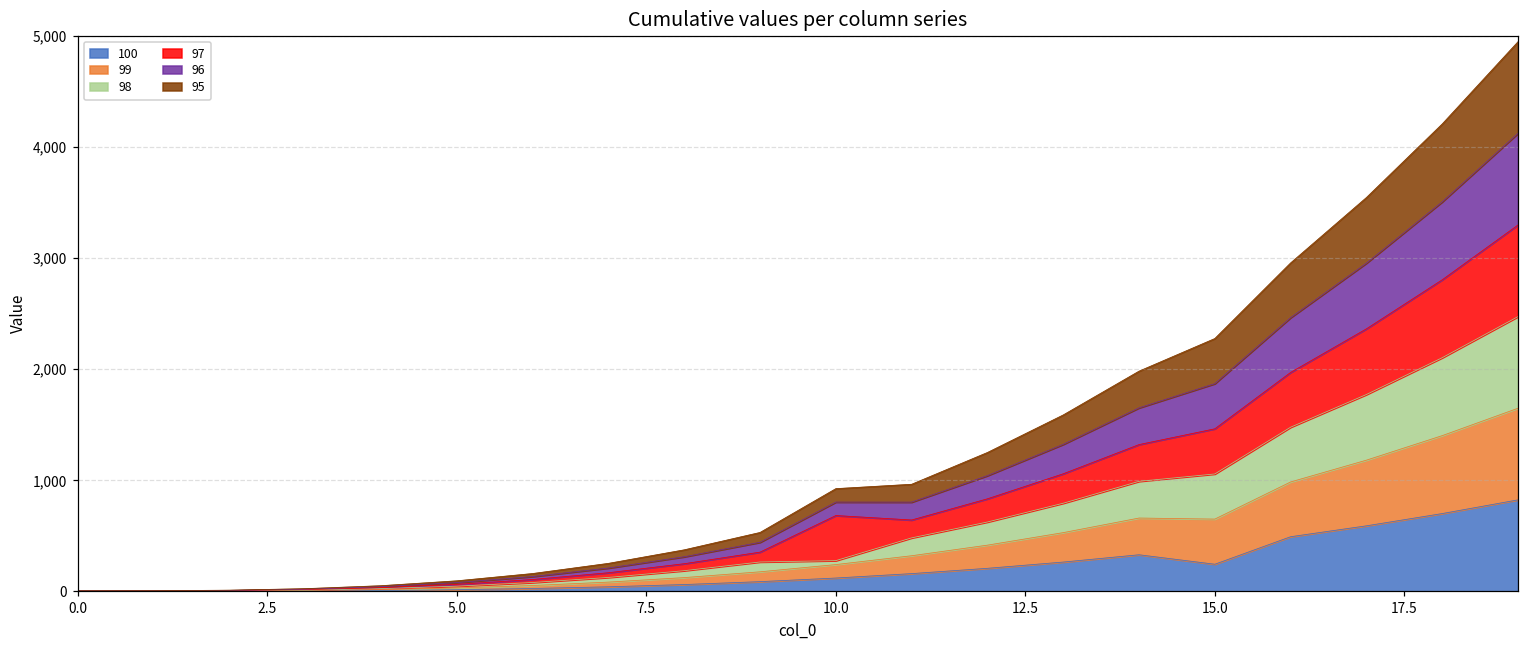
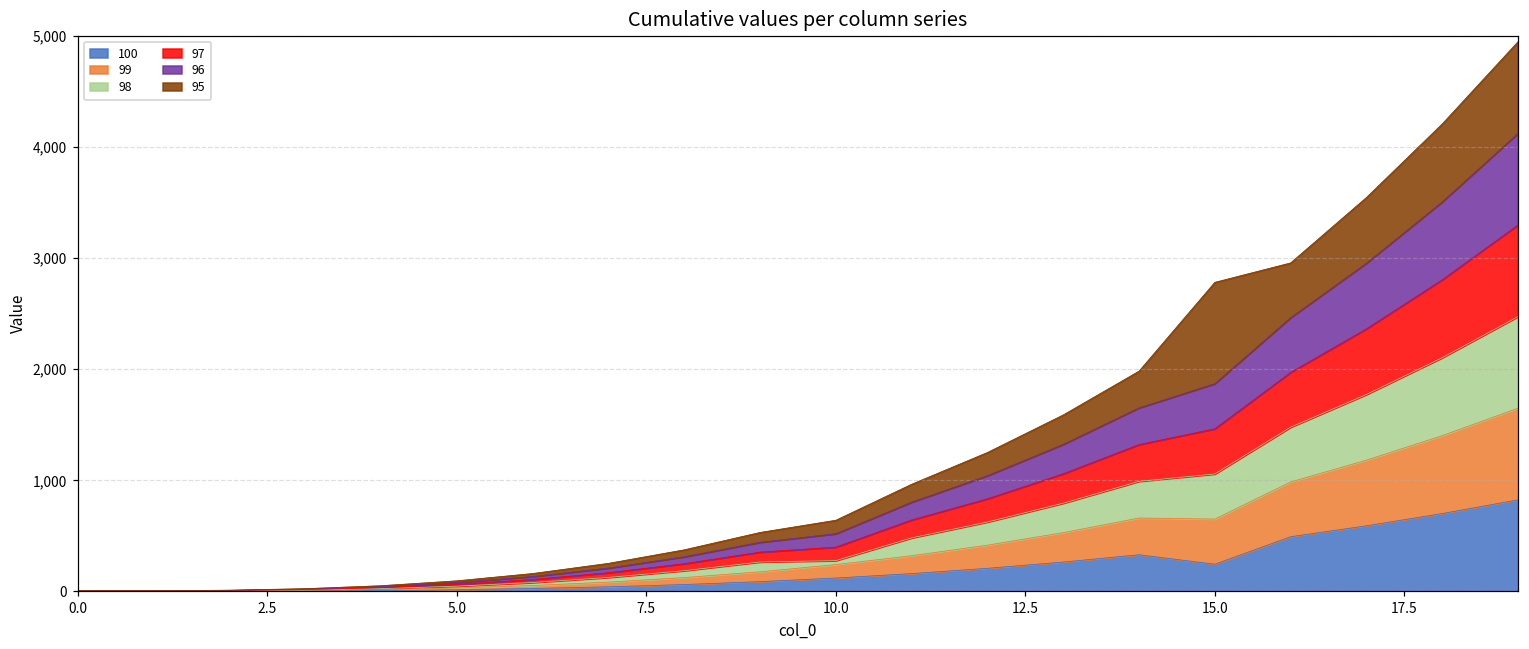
  {
    "100": {
      "10.0": 120,
      "15.0": 250
    },
    "99": {
      "10.0": 120,
      "15.0": 410
    },
    "98": {
      "10.0": 40,
      "15.0": 410
    },
    "97": {
-     "10.0": 410,
+     "10.0": 120,
      "15.0": 410
    },
    "96": {
      "10.0": 120,
      "15.0": 410
    },
    "95": {
      "10.0": 120,
-     "15.0": 410
+     "15.0": 910
    }
  }
